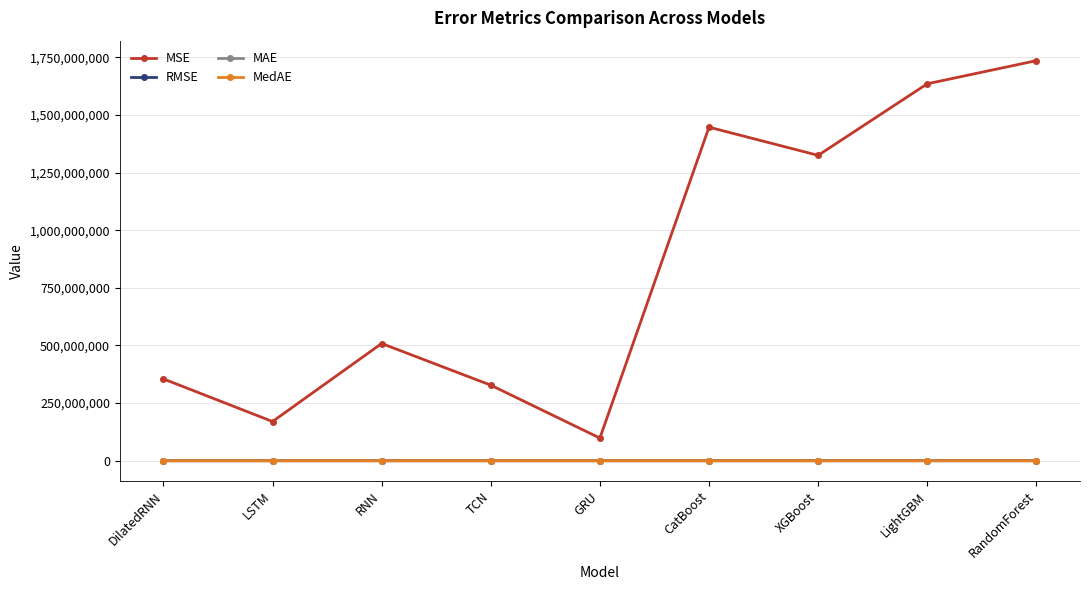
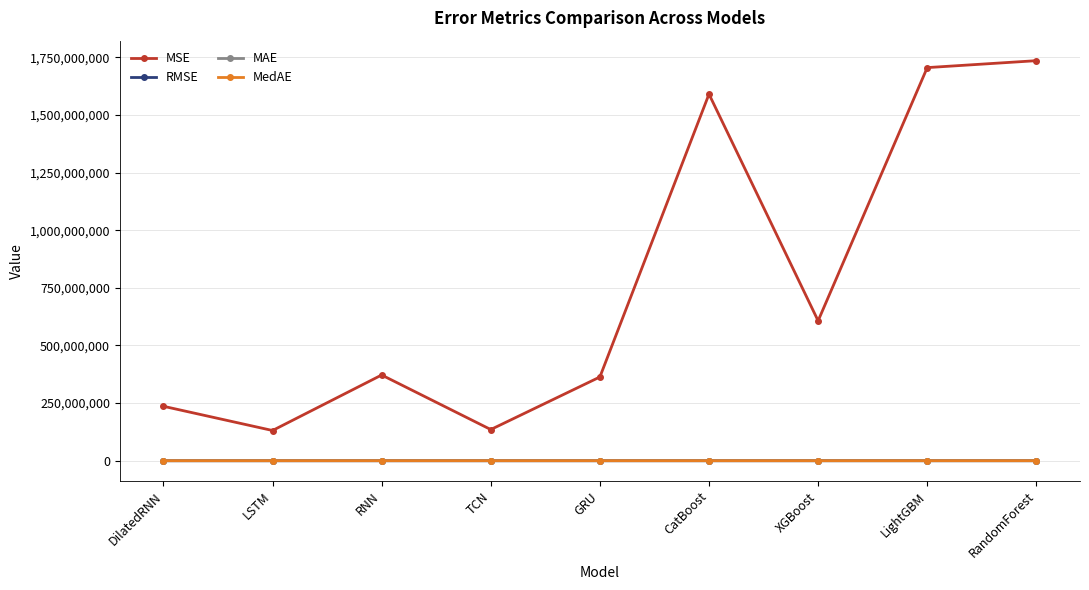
  {
    "MSE": {
-     "DilatedRNN": "350,000,000",
-     "LSTM": "170,000,000",
-     "RNN": "510,000,000",
-     "TCN": "330,000,000",
-     "GRU": "100,000,000",
-     "CatBoost": "1,450,000,000",
-     "XGBoost": "1,330,000,000",
-     "LightGBM": "1,640,000,000",
+     "DilatedRNN": "240,000,000",
+     "LSTM": "130,000,000",
+     "RNN": "370,000,000",
+     "TCN": "140,000,000",
+     "GRU": "360,000,000",
+     "CatBoost": "1,590,000,000",
+     "XGBoost": "610,000,000",
+     "LightGBM": "1,710,000,000",
      "RandomForest": "1,740,000,000"
    },
    "MedAE": {
      "DilatedRNN": "0",
      "LSTM": "0",
      "RNN": "0",
      "TCN": "0",
      "GRU": "0",
      "CatBoost": "0",
      "XGBoost": "0",
      "LightGBM": "0",
      "RandomForest": "0"
    }
  }
